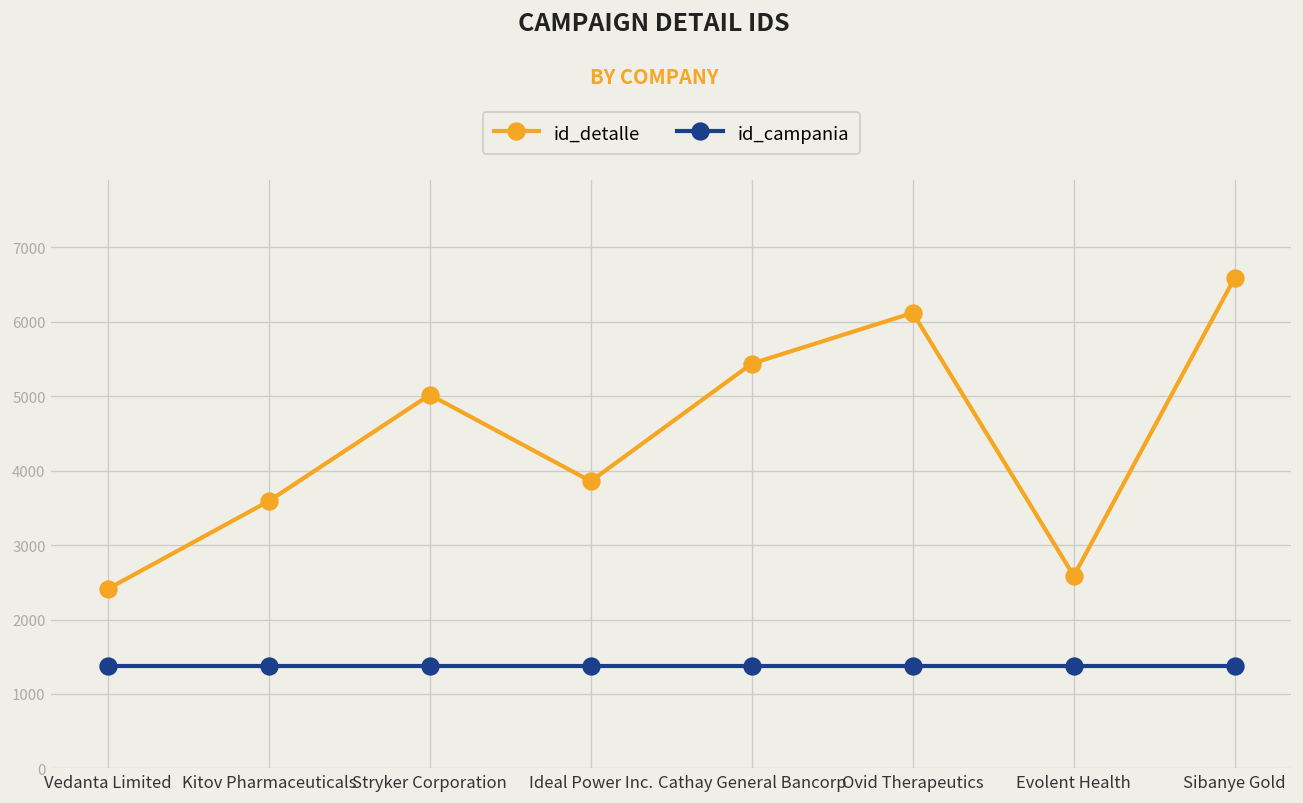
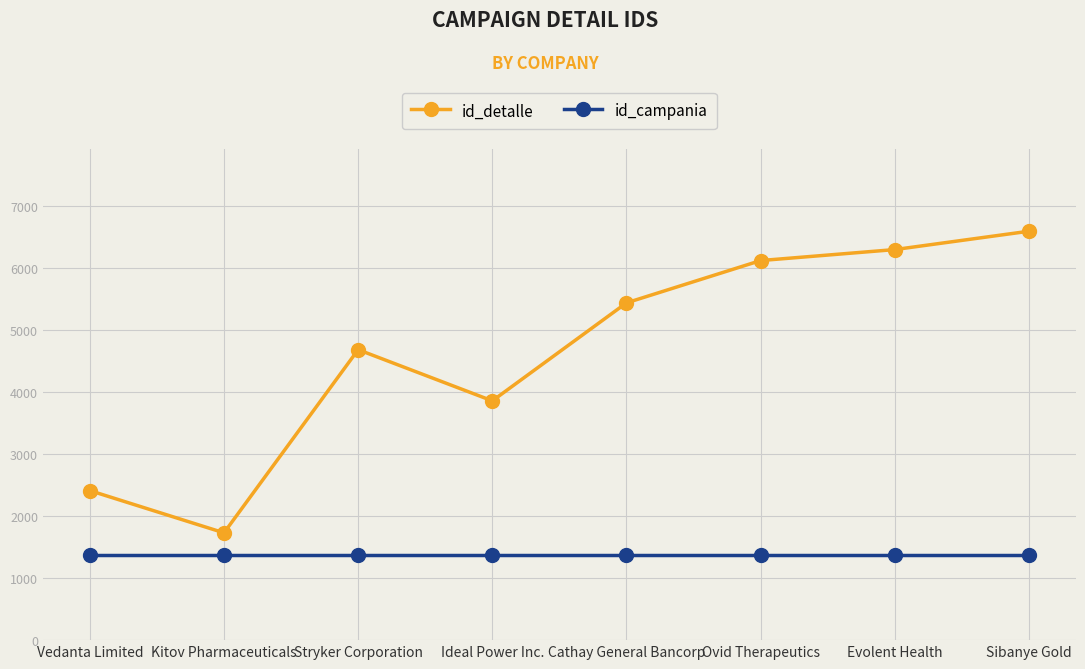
  {
    "id_detalle": {
      "Vedanta Limited": 2400,
-     "Kitov Pharmaceuticals": 3600,
-     "Stryker Corporation": 5000,
+     "Kitov Pharmaceuticals": 1700,
+     "Stryker Corporation": 4700,
      "Ideal Power Inc.": 3900,
      "Cathay General Bancorp": 5400,
      "Ovid Therapeutics": 6100,
-     "Evolent Health": 2600,
+     "Evolent Health": 6300,
      "Sibanye Gold": 6600
    },
    "id_campania": {
      "Vedanta Limited": 1400,
      "Kitov Pharmaceuticals": 1400,
      "Stryker Corporation": 1400,
      "Ideal Power Inc.": 1400,
      "Cathay General Bancorp": 1400,
      "Ovid Therapeutics": 1400,
      "Evolent Health": 1400,
      "Sibanye Gold": 1400
    }
  }
